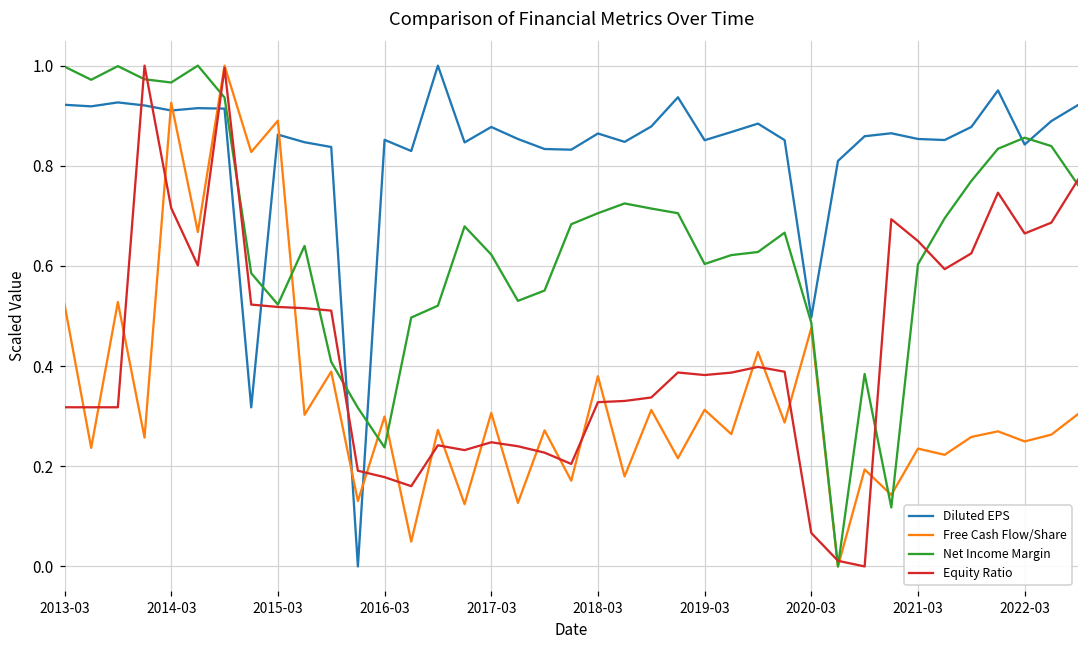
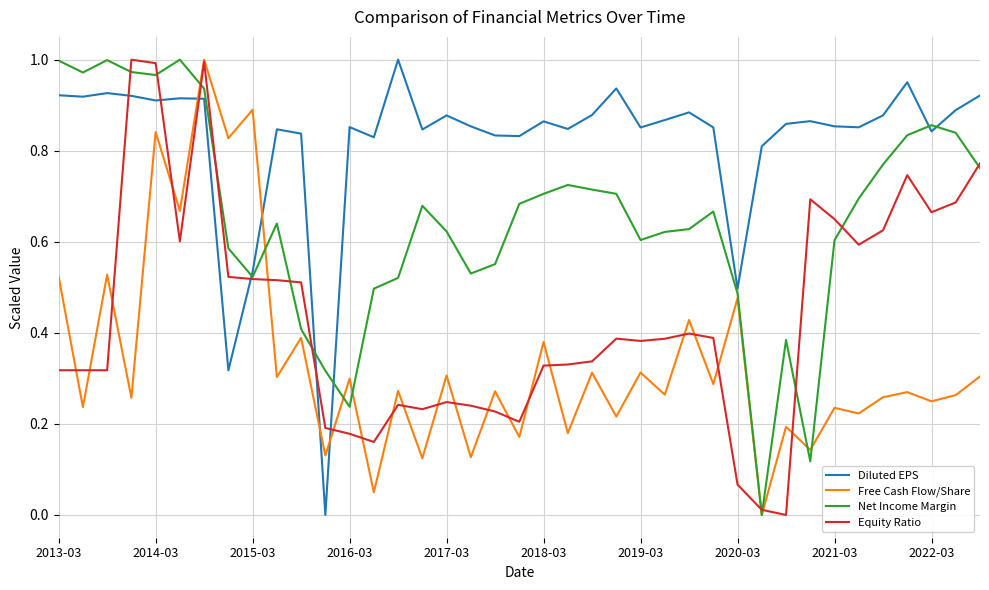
  {
    "Diluted EPS": {
      "2013-03": 0.92,
      "2014-03": 0.91,
-     "2015-03": 0.86,
+     "2015-03": 0.53,
      "2016-03": 0.85,
      "2017-03": 0.88,
      "2018-03": 0.86,
      "2019-03": 0.85,
      "2020-03": 0.50,
      "2021-03": 0.85,
      "2022-03": 0.84
    },
    "Free Cash Flow/Share": {
      "2013-03": 0.52,
-     "2014-03": 0.93,
+     "2014-03": 0.84,
      "2015-03": 0.89,
      "2016-03": 0.30,
      "2017-03": 0.31,
      "2018-03": 0.38,
      "2019-03": 0.31,
      "2020-03": 0.48,
      "2021-03": 0.24,
      "2022-03": 0.25
    },
    "Net Income Margin": {
      "2013-03": 1.00,
      "2014-03": 0.97,
      "2016-03": 0.24,
      "2017-03": 0.62,
      "2018-03": 0.71,
      "2019-03": 0.60,
      "2020-03": 0.49,
      "2021-03": 0.60,
      "2022-03": 0.86
    },
    "Equity Ratio": {
      "2013-03": 0.32,
-     "2014-03": 0.72,
+     "2014-03": 0.99,
      "2016-03": 0.18,
      "2017-03": 0.25,
      "2018-03": 0.33,
      "2019-03": 0.38,
      "2020-03": 0.07,
      "2021-03": 0.65,
      "2022-03": 0.66
    }
  }
